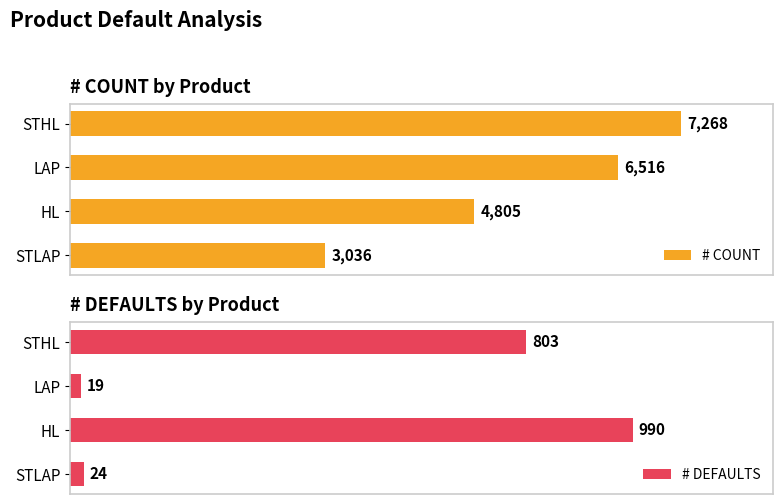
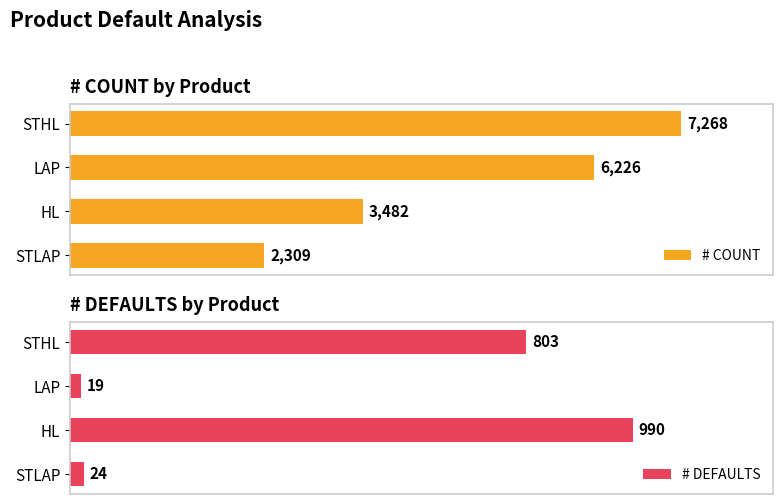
  {
    "# COUNT by Product": {
      "STHL": "7,268",
-     "LAP": "6,516",
-     "HL": "4,805",
-     "STLAP": "3,036"
+     "LAP": "6,226",
+     "HL": "3,482",
+     "STLAP": "2,309"
    },
    "# DEFAULTS by Product": {
      "STHL": "803",
      "LAP": "19",
      "HL": "990",
      "STLAP": "24"
    }
  }
